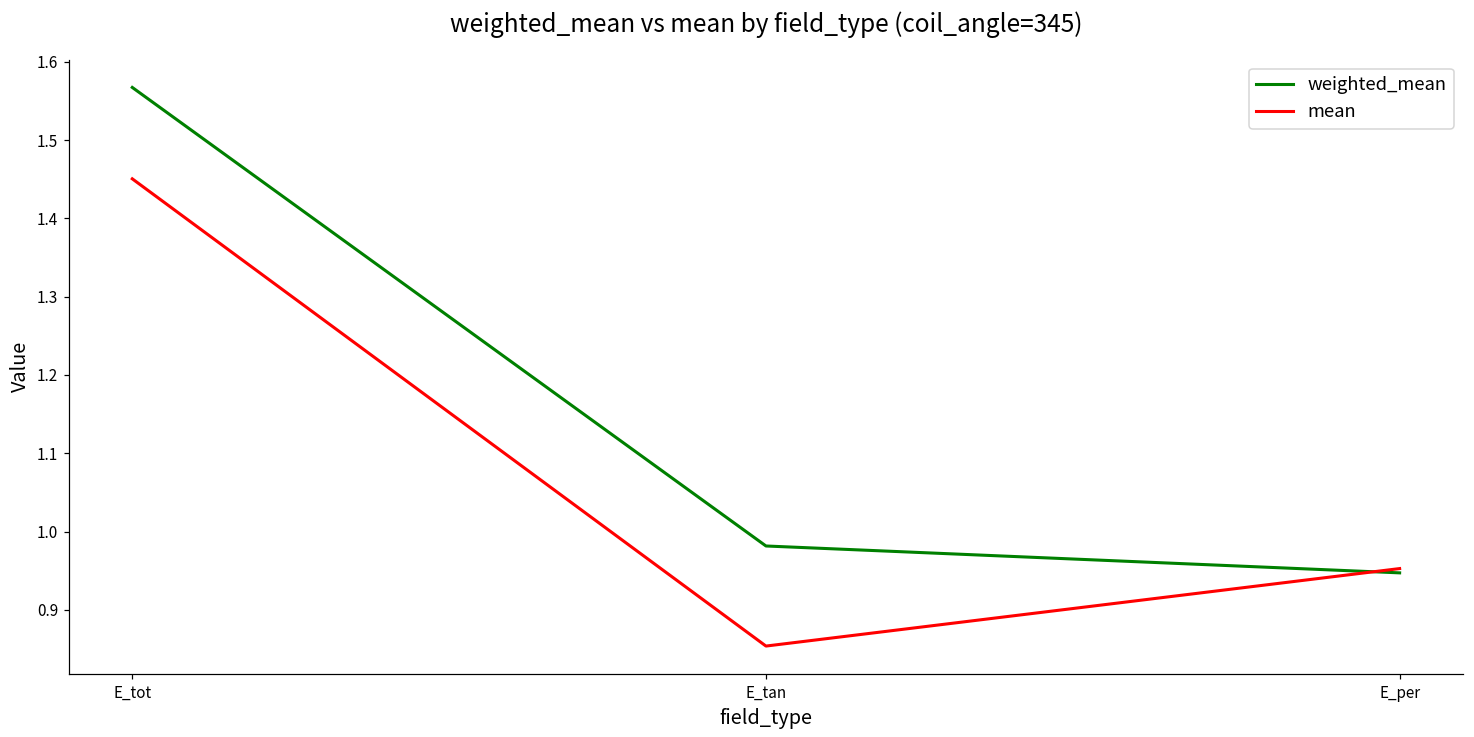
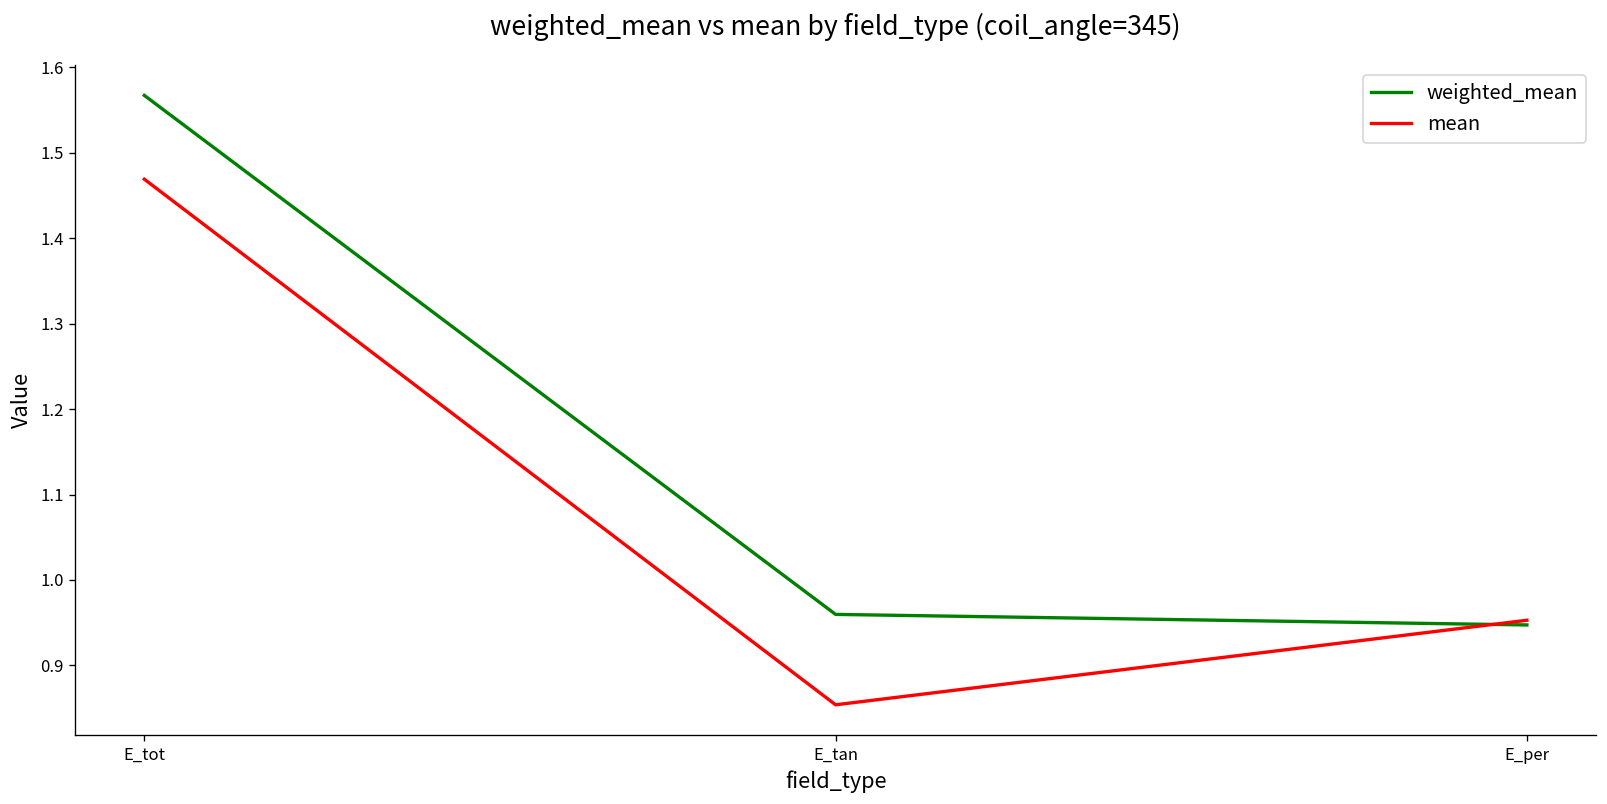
  {
    "weighted_mean": {
      "E_tot": 1.57,
-     "E_tan": 0.98,
+     "E_tan": 0.96,
      "E_per": 0.95
    },
    "mean": {
-     "E_tot": 1.45,
+     "E_tot": 1.47,
      "E_tan": 0.85,
      "E_per": 0.95
    }
  }
